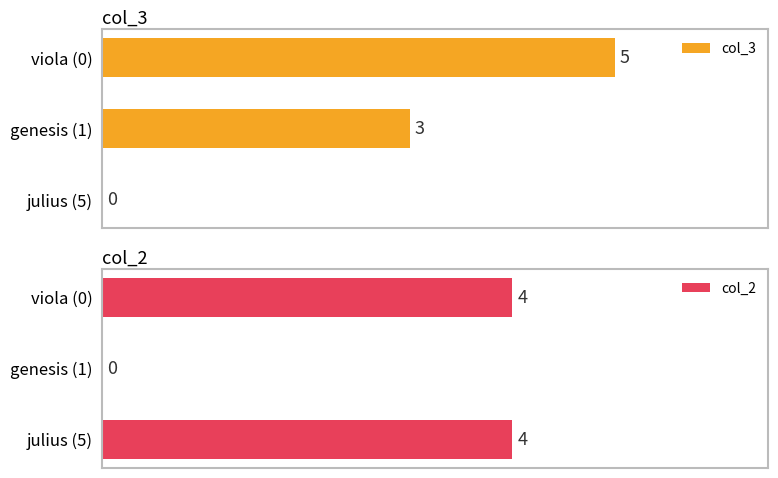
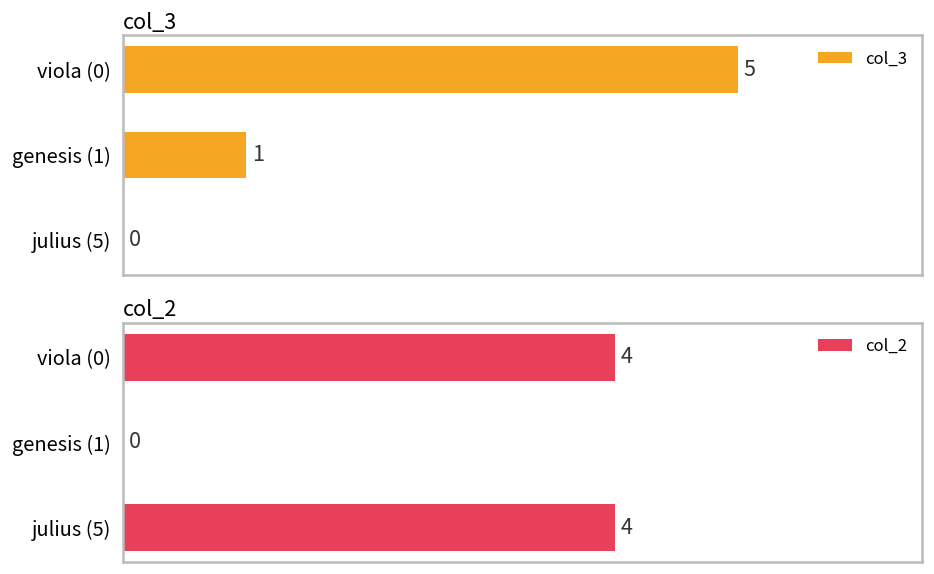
  {
    "col_3": {
      "viola (0)": 5,
-     "genesis (1)": 3,
+     "genesis (1)": 1,
      "julius (5)": 0
    },
    "col_2": {
      "viola (0)": 4,
      "genesis (1)": 0,
      "julius (5)": 4
    }
  }
